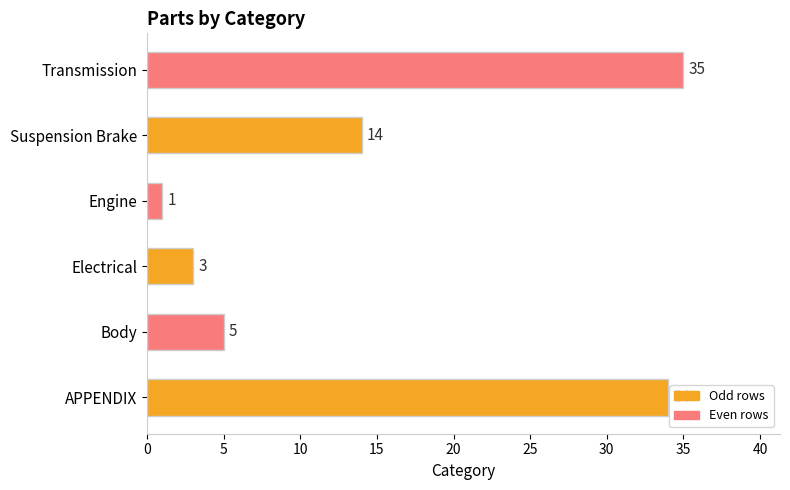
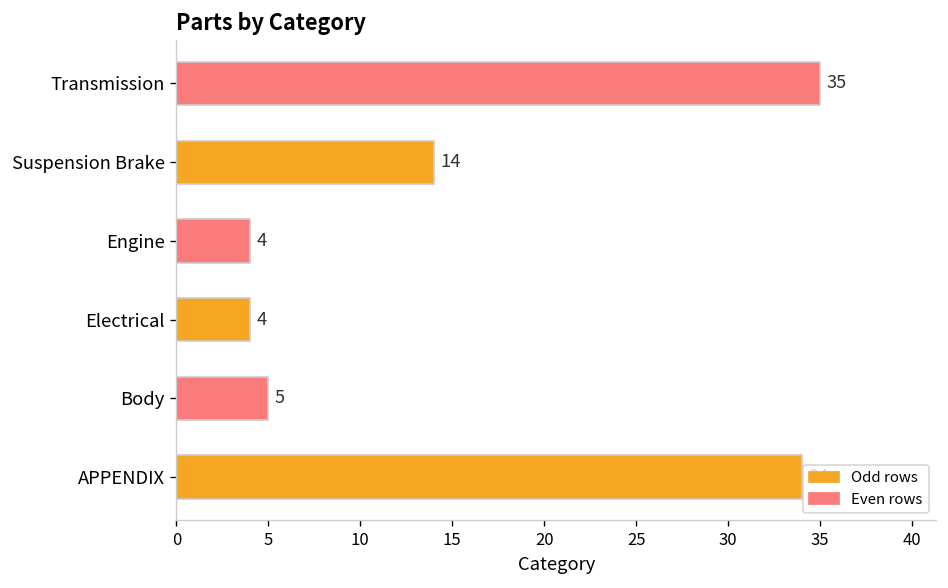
  {
    "Transmission": 35,
    "Suspension Brake": 14,
-   "Engine": 1,
-   "Electrical": 3,
+   "Engine": 4,
+   "Electrical": 4,
    "Body": 5
  }
